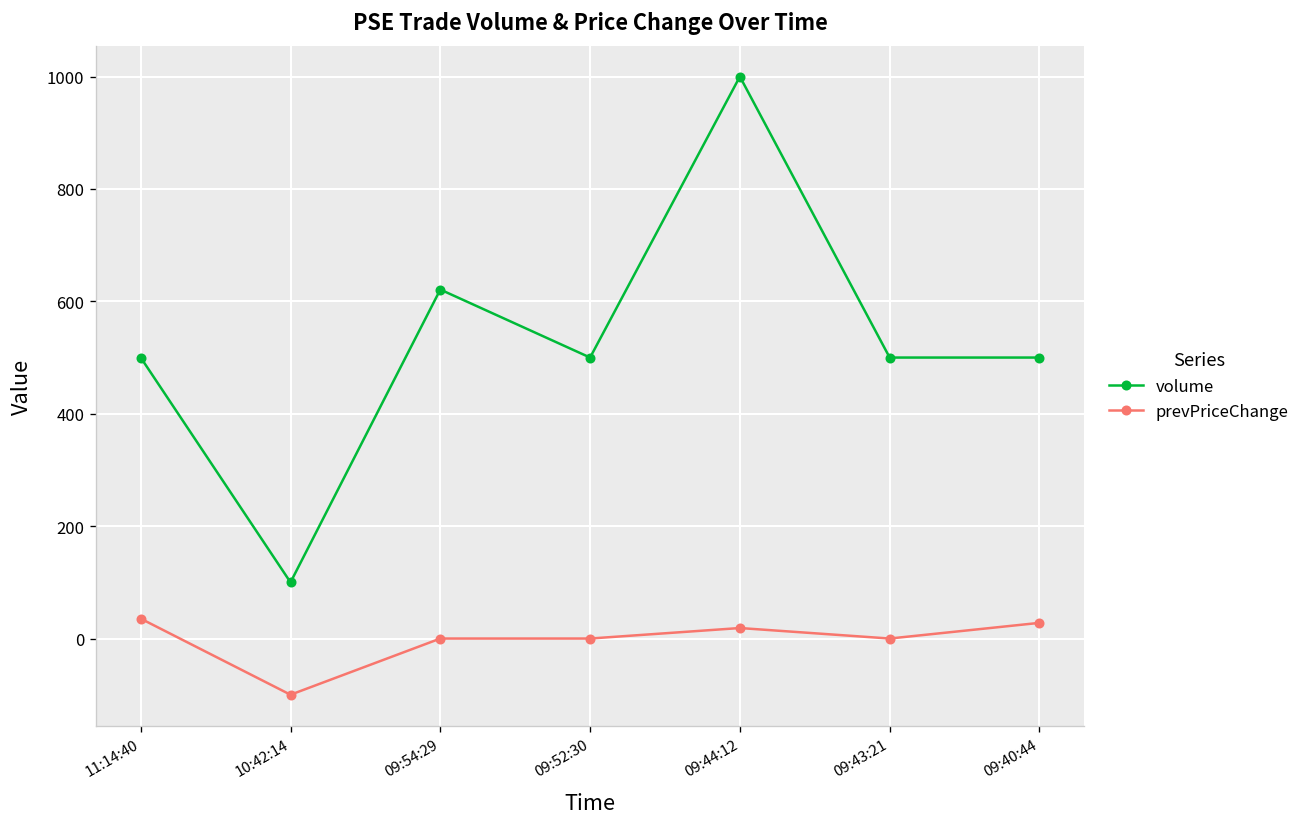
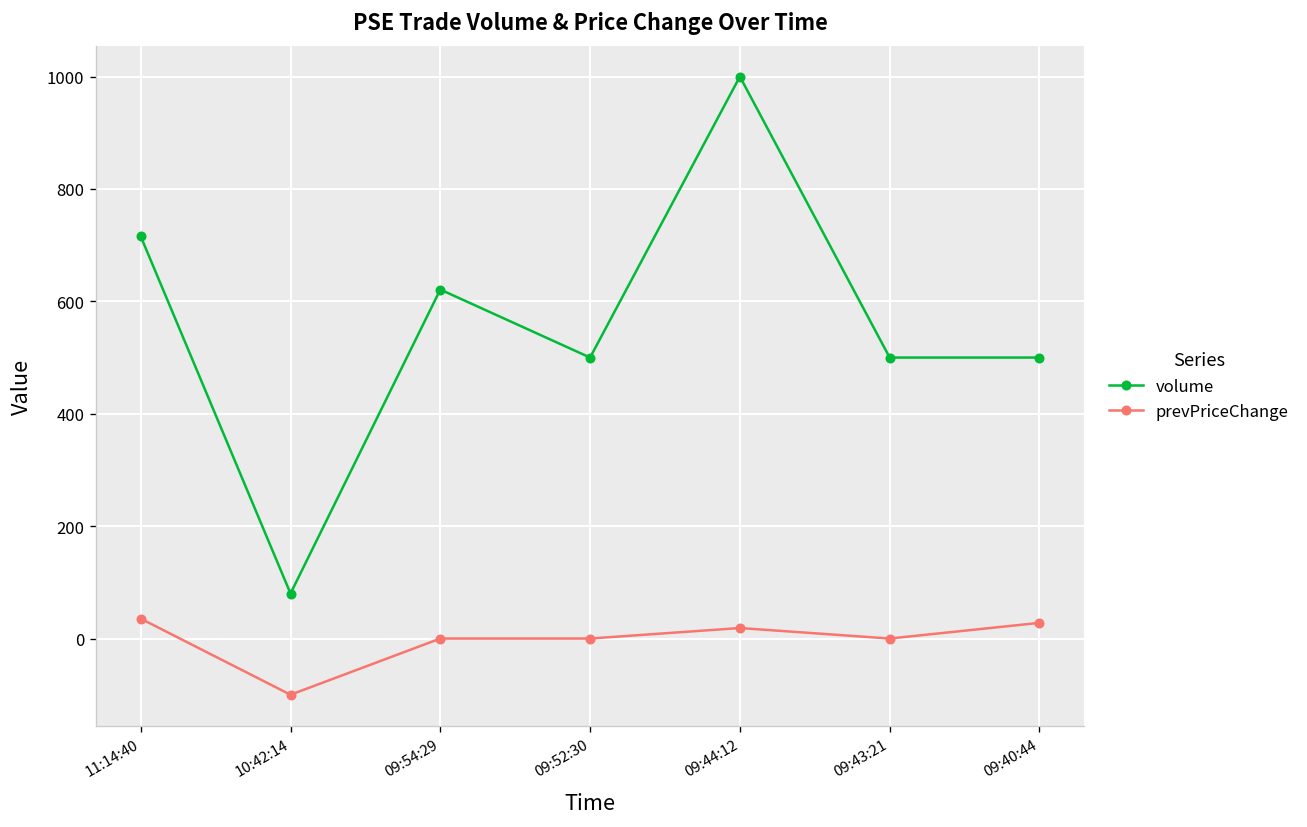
  {
    "volume": {
-     "11:14:40": 500,
-     "10:42:14": 100,
+     "11:14:40": 720,
+     "10:42:14": 80,
      "09:54:29": 620,
      "09:52:30": 500,
      "09:44:12": 1000,
      "09:43:21": 500,
      "09:40:44": 500
    },
    "prevPriceChange": {
      "11:14:40": 40,
      "10:42:14": -100,
      "09:54:29": 0,
      "09:52:30": 0,
      "09:44:12": 20,
      "09:43:21": 0,
      "09:40:44": 30
    }
  }
